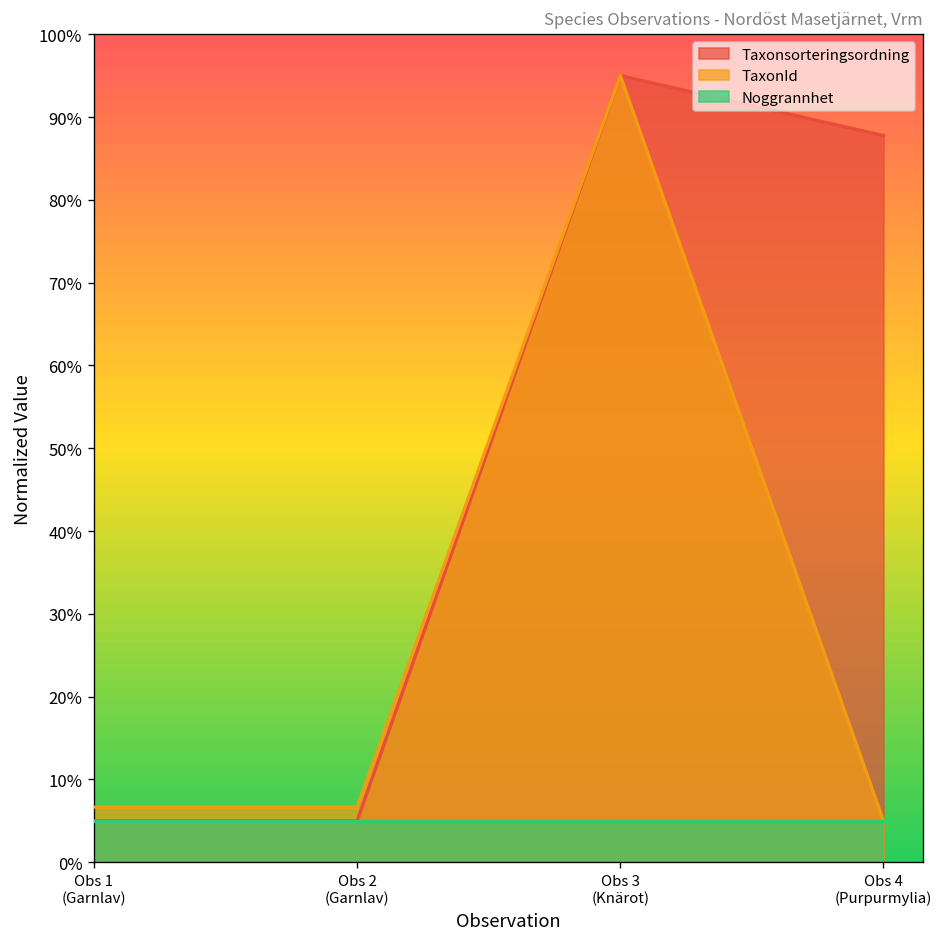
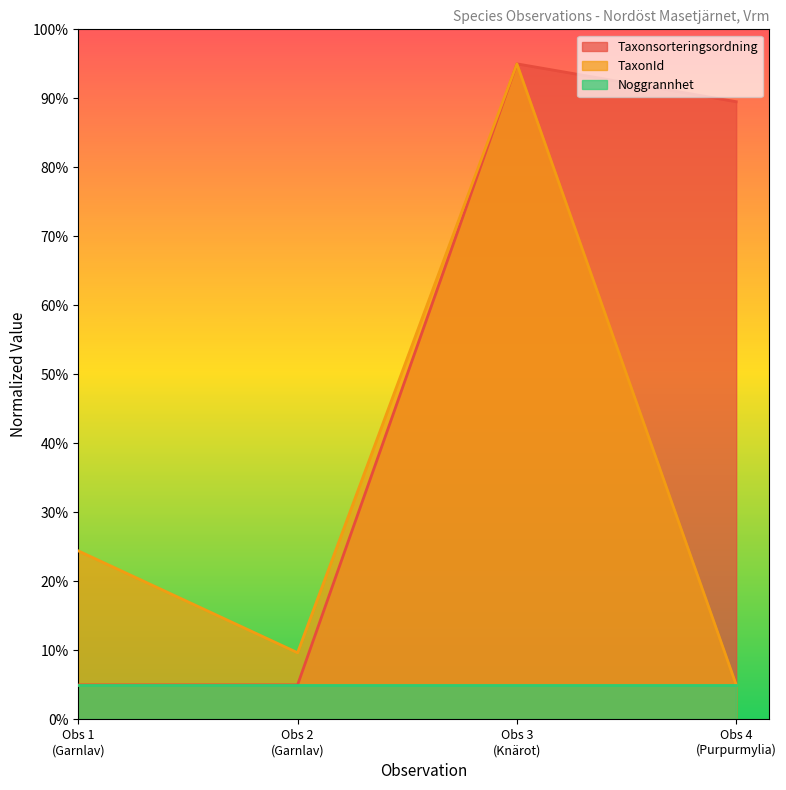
  {
    "Taxonsorteringsordning": {
-     "Obs 4 (Purpurmylia)": "88%"
+     "Obs 4 (Purpurmylia)": "90%"
    },
    "TaxonId": {
-     "Obs 1 (Garnlav)": "7%",
-     "Obs 2 (Garnlav)": "7%"
+     "Obs 1 (Garnlav)": "24%",
+     "Obs 2 (Garnlav)": "10%"
    },
    "Noggrannhet": {
      "Obs 3 (Knärot)": "5%"
    }
  }
